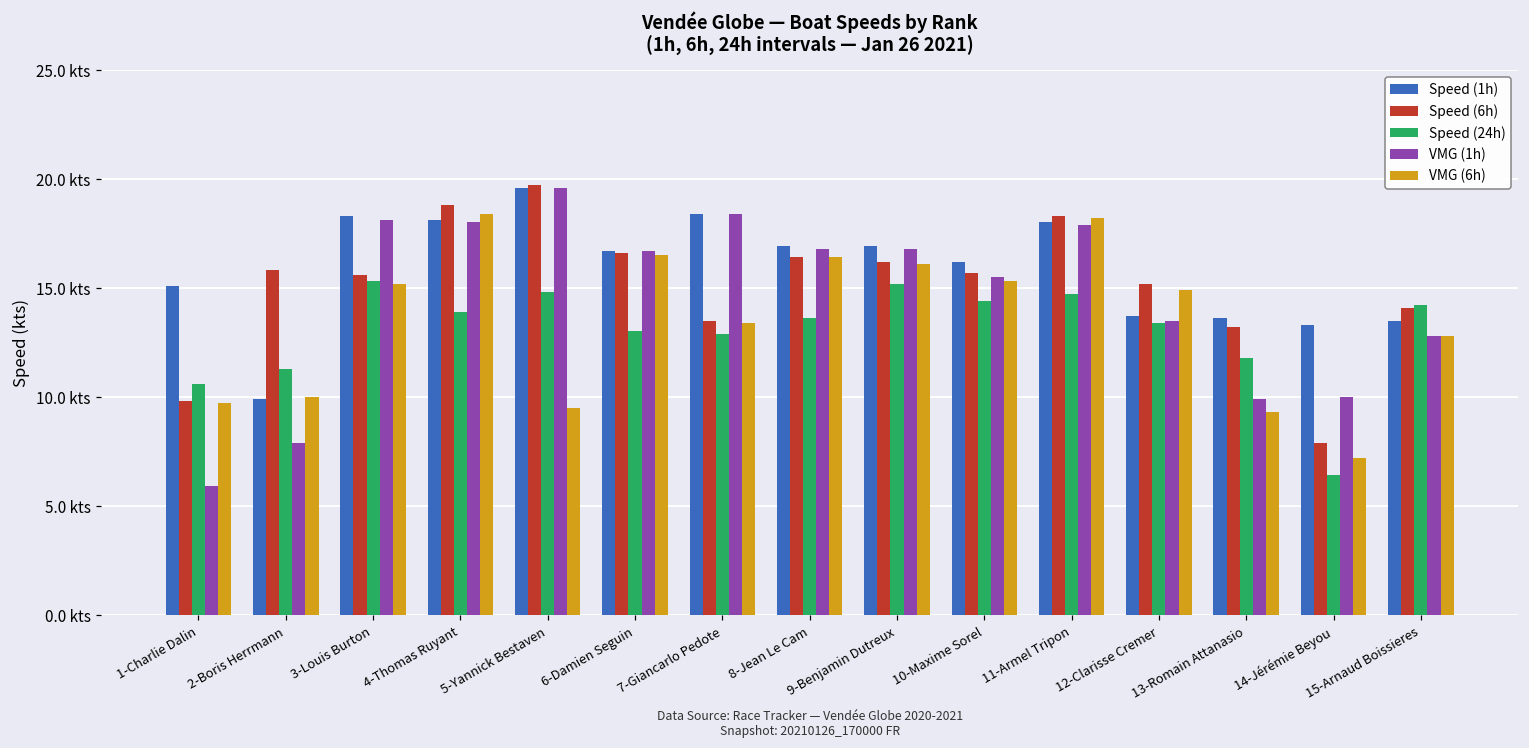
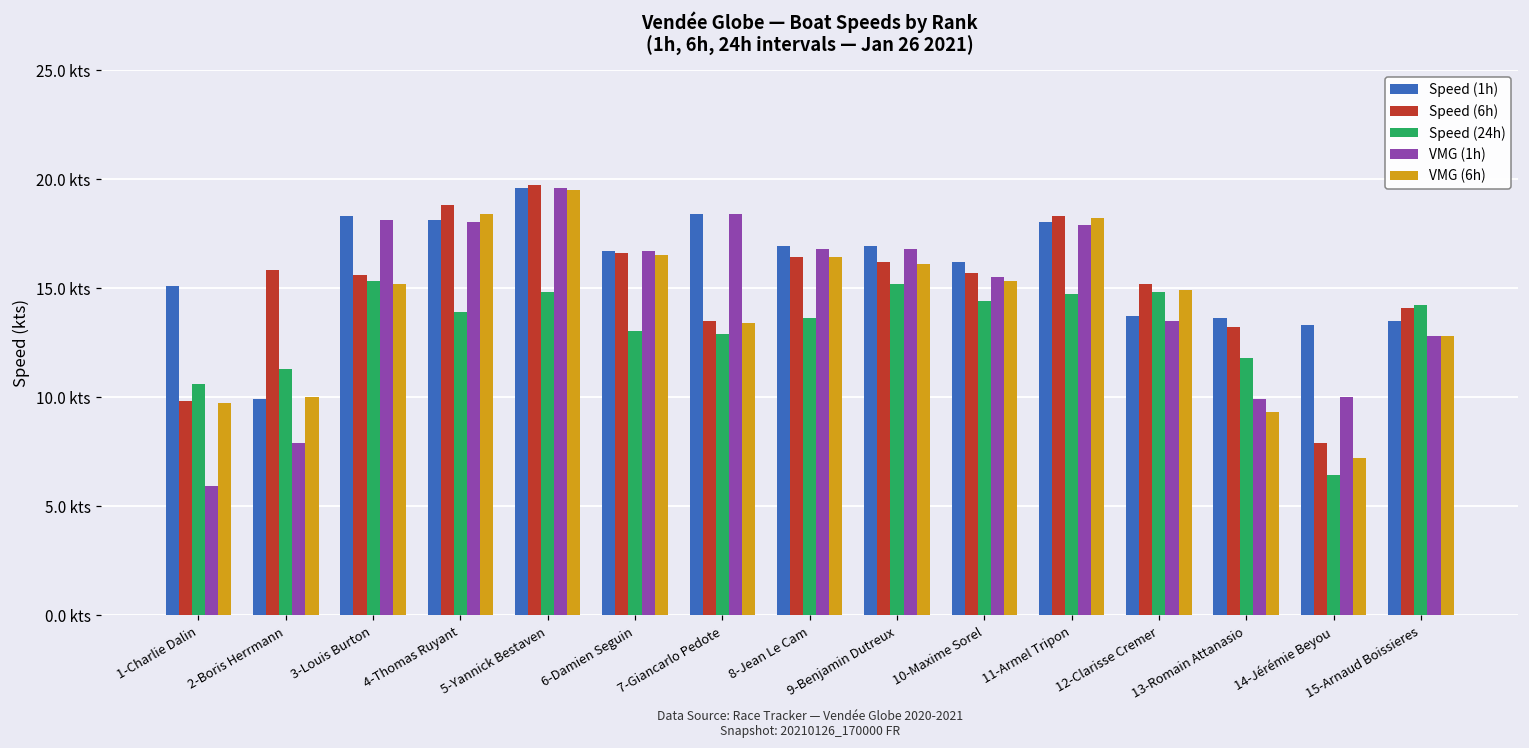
  {
    "Speed (1h)": {
      "1-Charlie Dalin": "15.1 kts",
      "2-Boris Herrmann": "9.9 kts",
      "3-Louis Burton": "18.3 kts",
      "4-Thomas Ruyant": "18.1 kts",
      "5-Yannick Bestaven": "19.6 kts",
      "6-Damien Seguin": "16.7 kts",
      "7-Giancarlo Pedote": "18.4 kts",
      "8-Jean Le Cam": "16.9 kts",
      "9-Benjamin Dutreux": "16.9 kts",
      "10-Maxime Sorel": "16.2 kts",
      "11-Armel Tripon": "18.0 kts",
      "12-Clarisse Cremer": "13.7 kts",
      "13-Romain Attanasio": "13.6 kts",
      "14-Jérémie Beyou": "13.3 kts",
      "15-Arnaud Boissieres": "13.5 kts"
    },
    "Speed (6h)": {
      "1-Charlie Dalin": "9.8 kts",
      "2-Boris Herrmann": "15.8 kts",
      "3-Louis Burton": "15.6 kts",
      "4-Thomas Ruyant": "18.8 kts",
      "5-Yannick Bestaven": "19.7 kts",
      "6-Damien Seguin": "16.6 kts",
      "7-Giancarlo Pedote": "13.5 kts",
      "8-Jean Le Cam": "16.4 kts",
      "9-Benjamin Dutreux": "16.2 kts",
      "10-Maxime Sorel": "15.7 kts",
      "11-Armel Tripon": "18.3 kts",
      "12-Clarisse Cremer": "15.2 kts",
      "13-Romain Attanasio": "13.2 kts",
      "14-Jérémie Beyou": "7.9 kts",
      "15-Arnaud Boissieres": "14.1 kts"
    },
    "Speed (24h)": {
      "1-Charlie Dalin": "10.6 kts",
      "2-Boris Herrmann": "11.3 kts",
      "3-Louis Burton": "15.3 kts",
      "4-Thomas Ruyant": "13.9 kts",
      "5-Yannick Bestaven": "14.8 kts",
      "6-Damien Seguin": "13.0 kts",
      "7-Giancarlo Pedote": "12.9 kts",
      "8-Jean Le Cam": "13.6 kts",
      "9-Benjamin Dutreux": "15.2 kts",
      "10-Maxime Sorel": "14.4 kts",
      "11-Armel Tripon": "14.7 kts",
-     "12-Clarisse Cremer": "13.4 kts",
+     "12-Clarisse Cremer": "14.8 kts",
      "13-Romain Attanasio": "11.8 kts",
      "14-Jérémie Beyou": "6.4 kts",
      "15-Arnaud Boissieres": "14.2 kts"
    },
    "VMG (1h)": {
      "1-Charlie Dalin": "5.9 kts",
      "2-Boris Herrmann": "7.9 kts",
      "3-Louis Burton": "18.1 kts",
      "4-Thomas Ruyant": "18.0 kts",
      "5-Yannick Bestaven": "19.6 kts",
      "6-Damien Seguin": "16.7 kts",
      "7-Giancarlo Pedote": "18.4 kts",
      "8-Jean Le Cam": "16.8 kts",
      "9-Benjamin Dutreux": "16.8 kts",
      "10-Maxime Sorel": "15.5 kts",
      "11-Armel Tripon": "17.9 kts",
      "12-Clarisse Cremer": "13.5 kts",
      "13-Romain Attanasio": "9.9 kts",
      "14-Jérémie Beyou": "10.0 kts",
      "15-Arnaud Boissieres": "12.8 kts"
    },
    "VMG (6h)": {
      "1-Charlie Dalin": "9.7 kts",
      "2-Boris Herrmann": "10.0 kts",
      "3-Louis Burton": "15.2 kts",
      "4-Thomas Ruyant": "18.4 kts",
-     "5-Yannick Bestaven": "9.5 kts",
+     "5-Yannick Bestaven": "19.5 kts",
      "6-Damien Seguin": "16.5 kts",
      "7-Giancarlo Pedote": "13.4 kts",
      "8-Jean Le Cam": "16.4 kts",
      "9-Benjamin Dutreux": "16.1 kts",
      "10-Maxime Sorel": "15.3 kts",
      "11-Armel Tripon": "18.2 kts",
      "12-Clarisse Cremer": "14.9 kts",
      "13-Romain Attanasio": "9.3 kts",
      "14-Jérémie Beyou": "7.2 kts",
      "15-Arnaud Boissieres": "12.8 kts"
    }
  }
